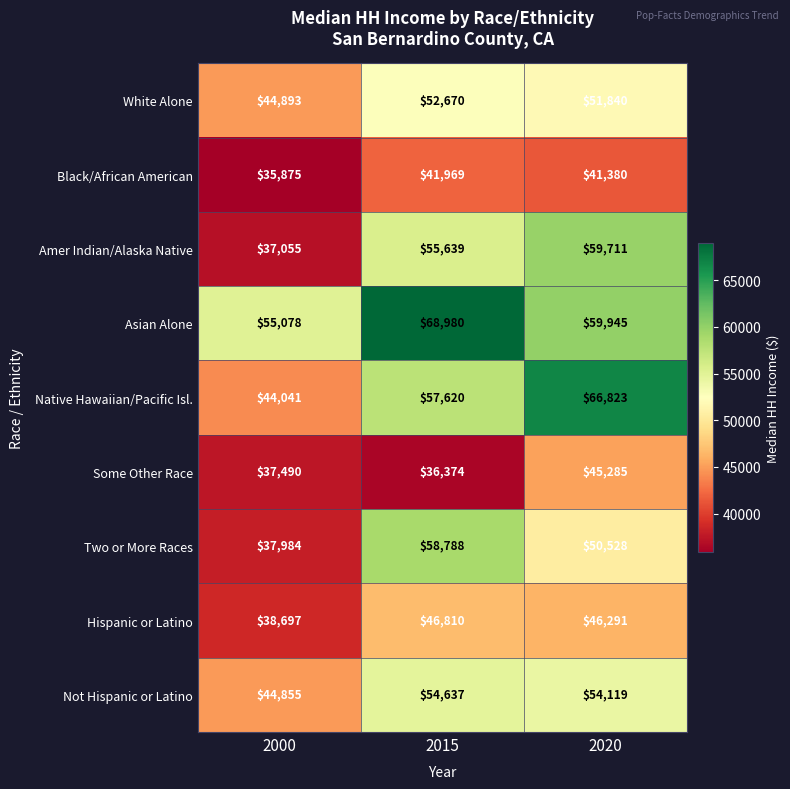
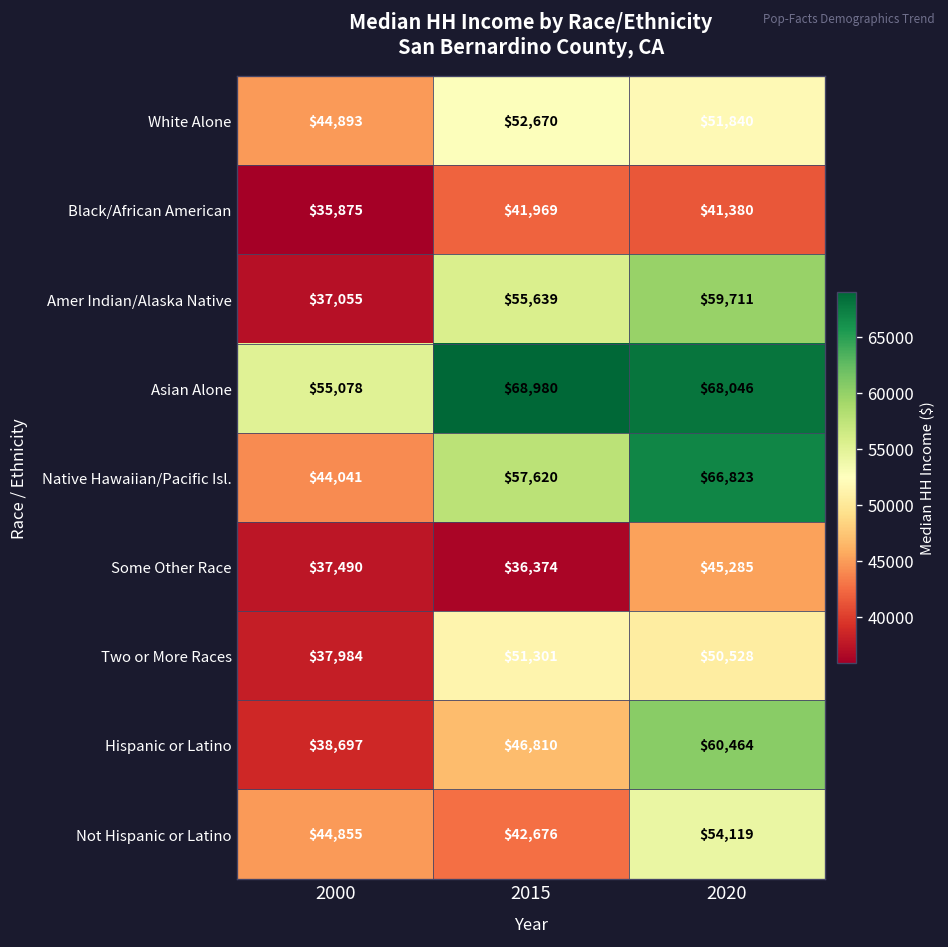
  {
    "White Alone": {
      "2000": "$44,893",
      "2015": "$52,670",
      "2020": "$51,840"
    },
    "Black/African American": {
      "2000": "$35,875",
      "2015": "$41,969",
      "2020": "$41,380"
    },
    "Amer Indian/Alaska Native": {
      "2000": "$37,055",
      "2015": "$55,639",
      "2020": "$59,711"
    },
    "Asian Alone": {
      "2000": "$55,078",
      "2015": "$68,980",
-     "2020": "$59,945"
+     "2020": "$68,046"
    },
    "Native Hawaiian/Pacific Isl.": {
      "2000": "$44,041",
      "2015": "$57,620",
      "2020": "$66,823"
    },
    "Some Other Race": {
      "2000": "$37,490",
      "2015": "$36,374",
      "2020": "$45,285"
    },
    "Two or More Races": {
      "2000": "$37,984",
-     "2015": "$58,788",
+     "2015": "$51,301",
      "2020": "$50,528"
    },
    "Hispanic or Latino": {
      "2000": "$38,697",
      "2015": "$46,810",
-     "2020": "$46,291"
+     "2020": "$60,464"
    },
    "Not Hispanic or Latino": {
      "2000": "$44,855",
-     "2015": "$54,637",
+     "2015": "$42,676",
      "2020": "$54,119"
    }
  }
